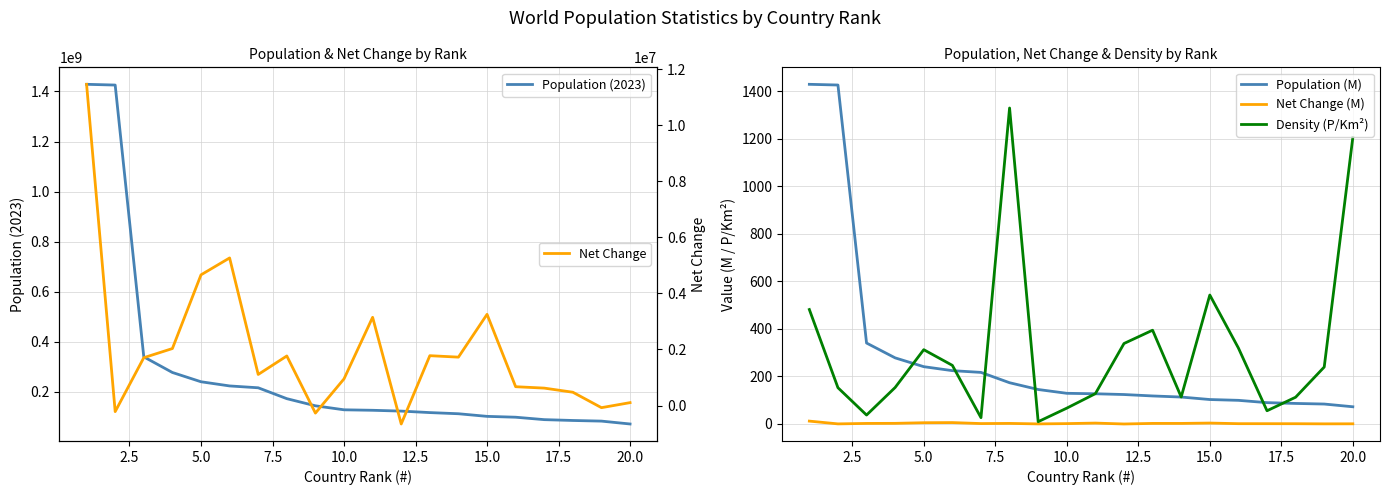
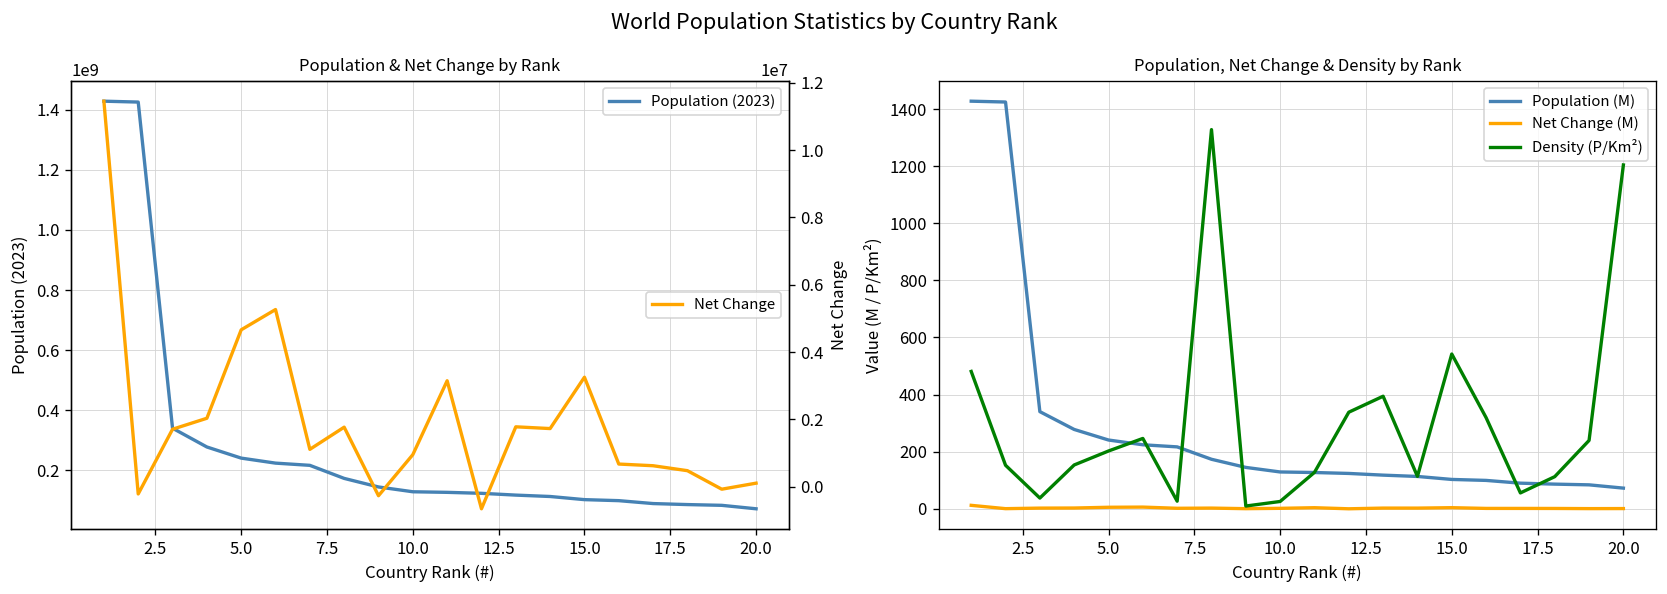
  {
    "Population, Net Change & Density by Rank": {
      "Population (M)": {
        "5.0": 240,
        "10.0": 130,
        "15.0": 100,
        "20.0": 70
      },
      "Net Change (M)": {
        "5.0": 0,
        "10.0": 0,
        "15.0": 0,
        "20.0": 0
      },
      "Density (P/Km²)": {
-       "5.0": 310,
-       "10.0": 70,
+       "5.0": 200,
+       "10.0": 30,
        "15.0": 540,
        "20.0": 1210
      }
    }
  }
